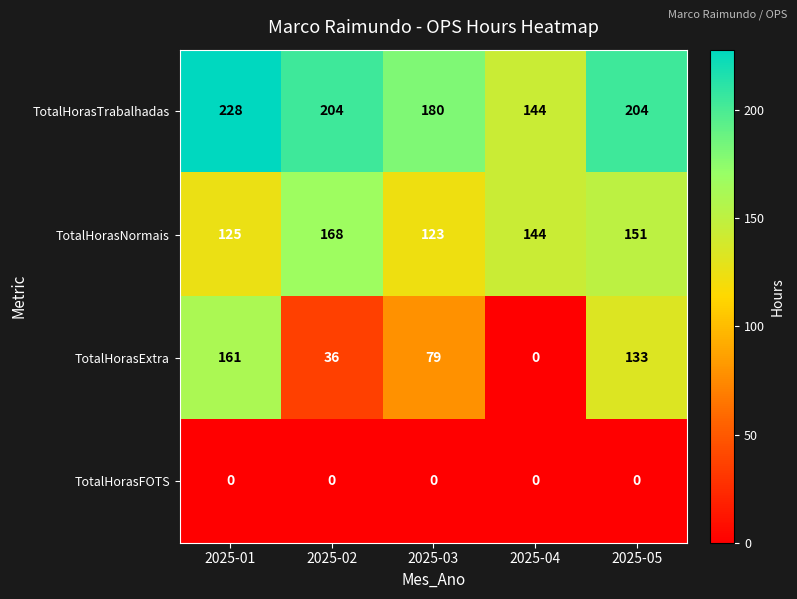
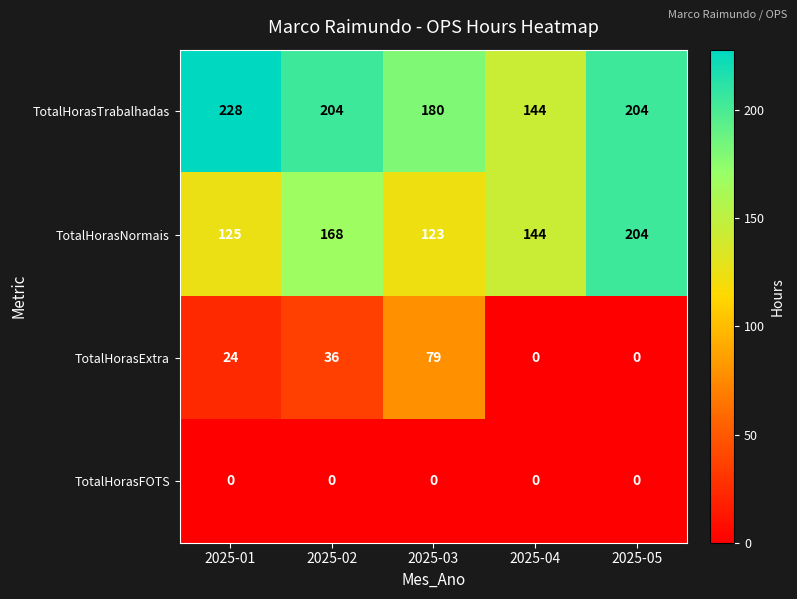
  {
    "TotalHorasTrabalhadas": {
      "2025-01": 228,
      "2025-02": 204,
      "2025-03": 180,
      "2025-04": 144,
      "2025-05": 204
    },
    "TotalHorasNormais": {
      "2025-01": 125,
      "2025-02": 168,
      "2025-03": 123,
      "2025-04": 144,
-     "2025-05": 151
+     "2025-05": 204
    },
    "TotalHorasExtra": {
-     "2025-01": 161,
+     "2025-01": 24,
      "2025-02": 36,
      "2025-03": 79,
      "2025-04": 0,
-     "2025-05": 133
+     "2025-05": 0
    },
    "TotalHorasFOTS": {
      "2025-01": 0,
      "2025-02": 0,
      "2025-03": 0,
      "2025-04": 0,
      "2025-05": 0
    }
  }
